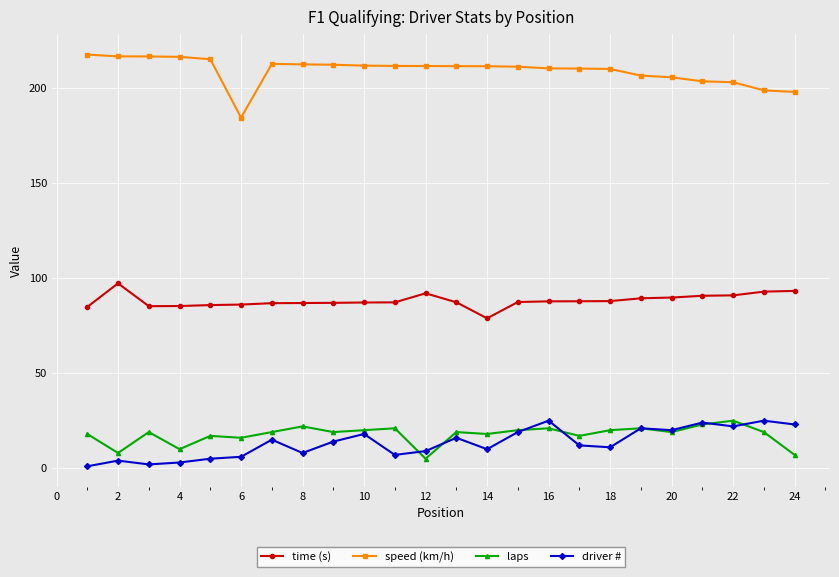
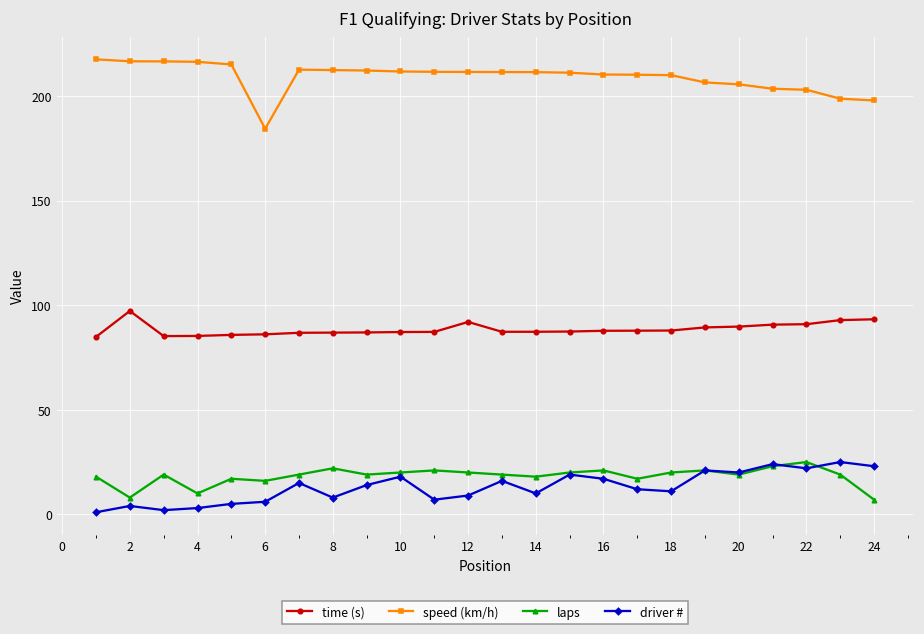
  {
    "time (s)": {
      "2": 97,
      "4": 85,
      "6": 86,
      "8": 87,
      "10": 87,
      "12": 92,
-     "14": 79,
+     "14": 87,
      "16": 88,
      "18": 88,
      "20": 90,
      "22": 91,
      "24": 93
    },
    "speed (km/h)": {
      "2": 217,
      "4": 216,
      "6": 184,
      "8": 212,
      "10": 212,
      "12": 211,
      "14": 211,
      "16": 210,
      "18": 210,
      "20": 206,
      "22": 203,
      "24": 198
    },
    "laps": {
      "2": 8,
      "4": 10,
      "6": 16,
      "8": 22,
      "10": 20,
-     "12": 5,
+     "12": 20,
      "14": 18,
      "16": 21,
      "18": 20,
      "22": 25,
      "24": 7
    },
    "driver #": {
      "2": 4,
      "4": 3,
      "6": 6,
      "8": 8,
      "10": 18,
      "12": 9,
      "14": 10,
-     "16": 25,
+     "16": 17,
      "18": 11,
      "22": 22,
      "24": 23
    }
  }
